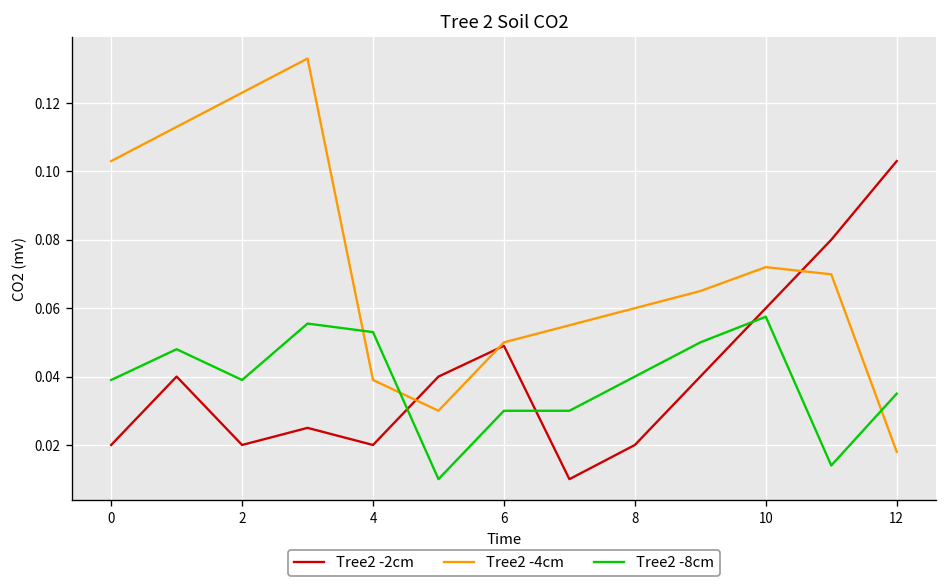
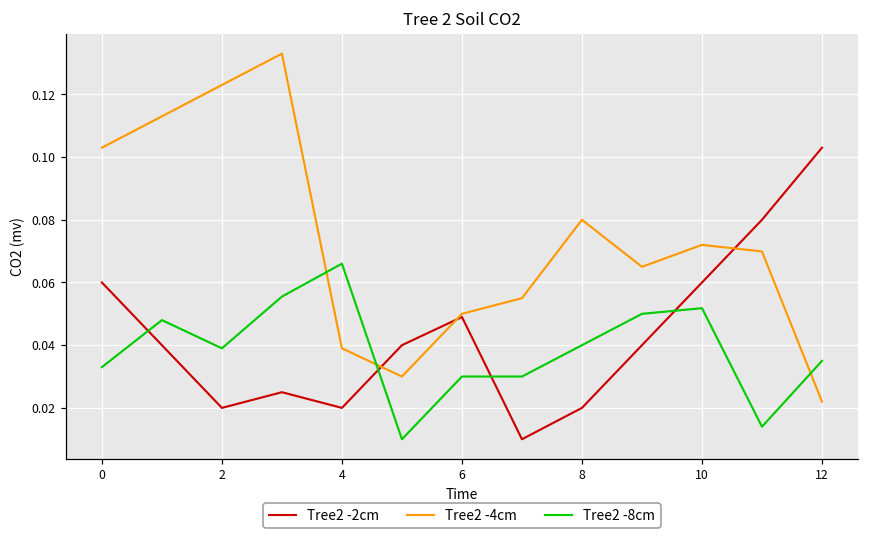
  {
    "Tree2 -2cm": {
-     "0": 0.02,
+     "0": 0.06,
      "2": 0.02,
      "4": 0.02,
      "6": 0.049,
      "8": 0.02,
      "10": 0.06,
      "12": 0.103
    },
    "Tree2 -4cm": {
      "0": 0.103,
      "2": 0.123,
      "4": 0.039,
      "6": 0.050,
-     "8": 0.06,
+     "8": 0.08,
      "10": 0.072,
-     "12": 0.018
+     "12": 0.022
    },
    "Tree2 -8cm": {
-     "0": 0.039,
+     "0": 0.033,
      "2": 0.039,
-     "4": 0.053,
+     "4": 0.066,
      "6": 0.030,
      "8": 0.040,
-     "10": 0.058,
+     "10": 0.052,
      "12": 0.035
    }
  }
